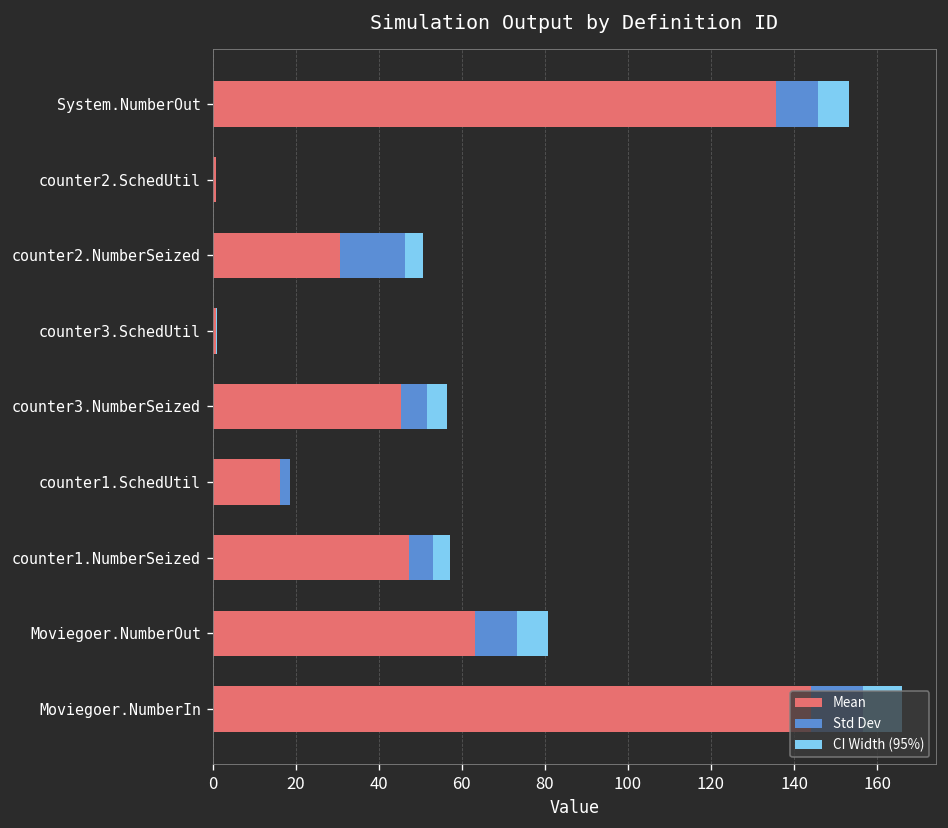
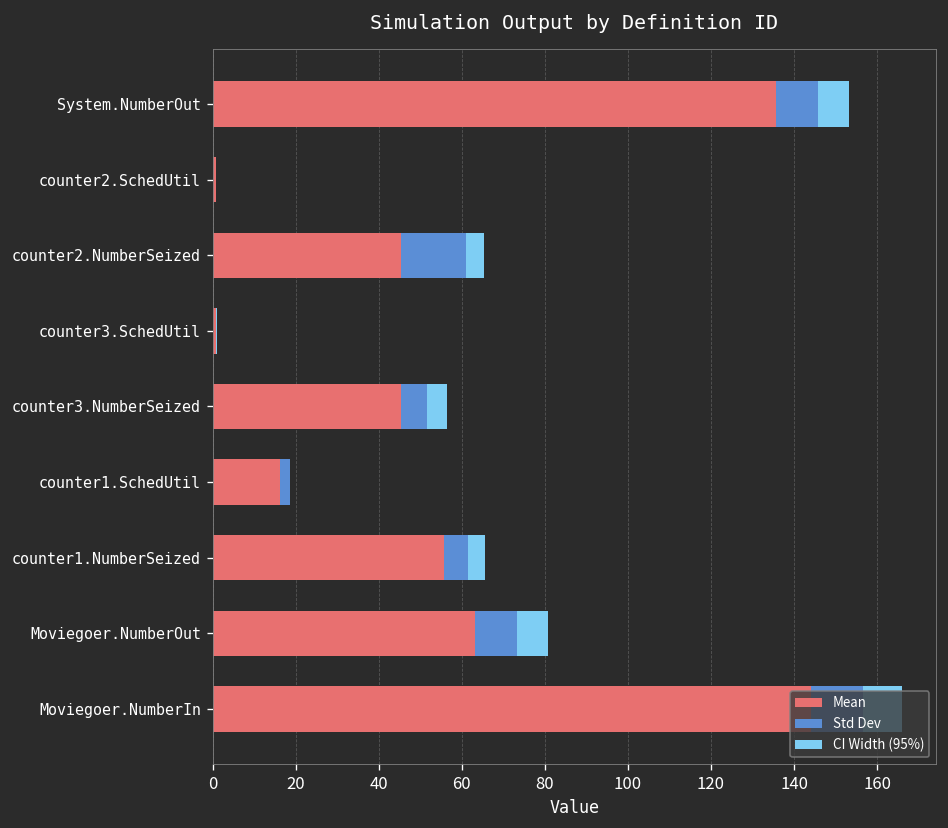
  {
    "Mean": {
      "System.NumberOut": 136,
      "counter2.SchedUtil": 1,
-     "counter2.NumberSeized": 31,
+     "counter2.NumberSeized": 45,
      "counter3.SchedUtil": 1,
      "counter3.NumberSeized": 45,
      "counter1.SchedUtil": 16,
-     "counter1.NumberSeized": 47,
+     "counter1.NumberSeized": 56,
      "Moviegoer.NumberOut": 63
    },
    "Std Dev": {
      "System.NumberOut": 10,
      "counter2.NumberSeized": 16,
      "counter3.NumberSeized": 6,
      "counter1.SchedUtil": 3,
      "counter1.NumberSeized": 6,
      "Moviegoer.NumberOut": 10
    },
    "CI Width (95%)": {
      "System.NumberOut": 8,
      "counter2.NumberSeized": 4,
      "counter3.NumberSeized": 5,
      "counter1.NumberSeized": 4,
      "Moviegoer.NumberOut": 8
    }
  }
